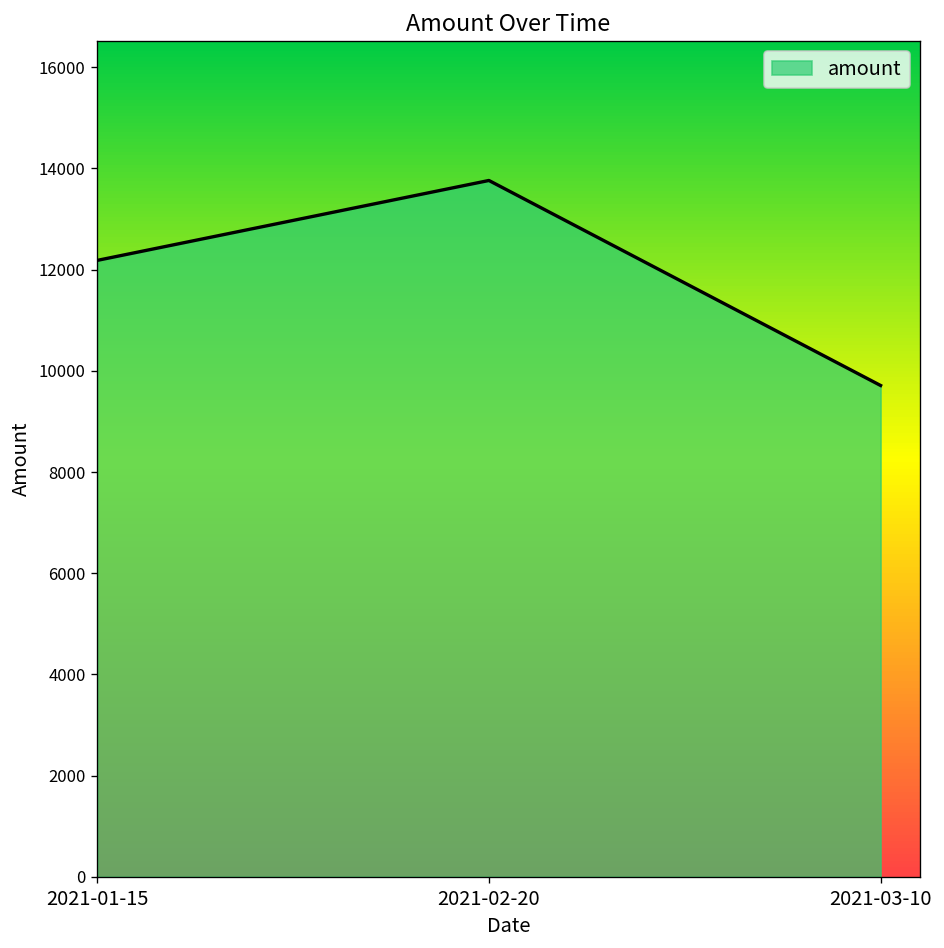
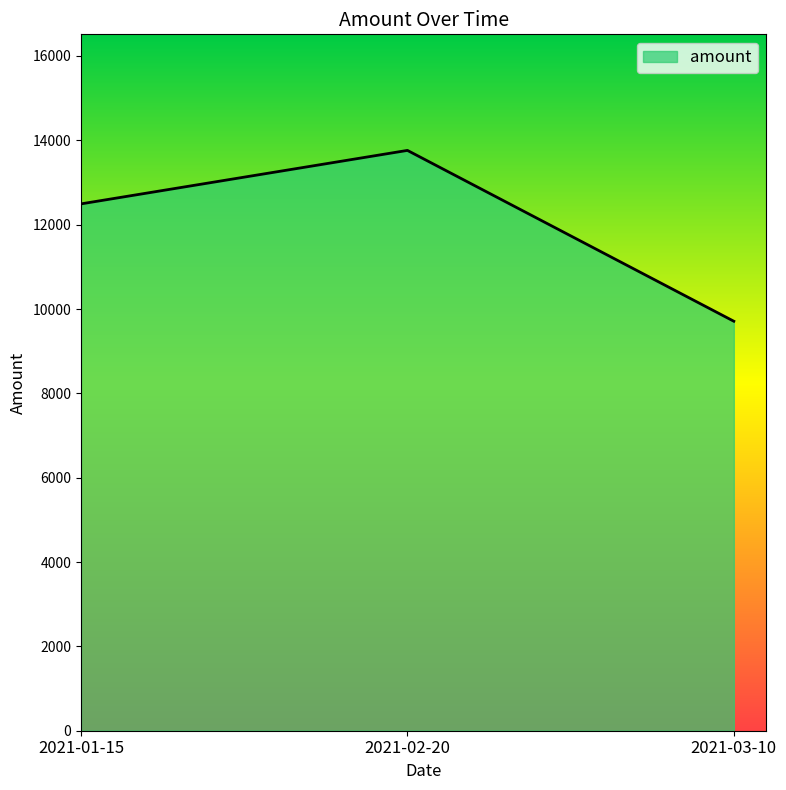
  {
-   "2021-01-15": 12200,
+   "2021-01-15": 12500,
    "2021-02-20": 13800,
    "2021-03-10": 9700
  }
